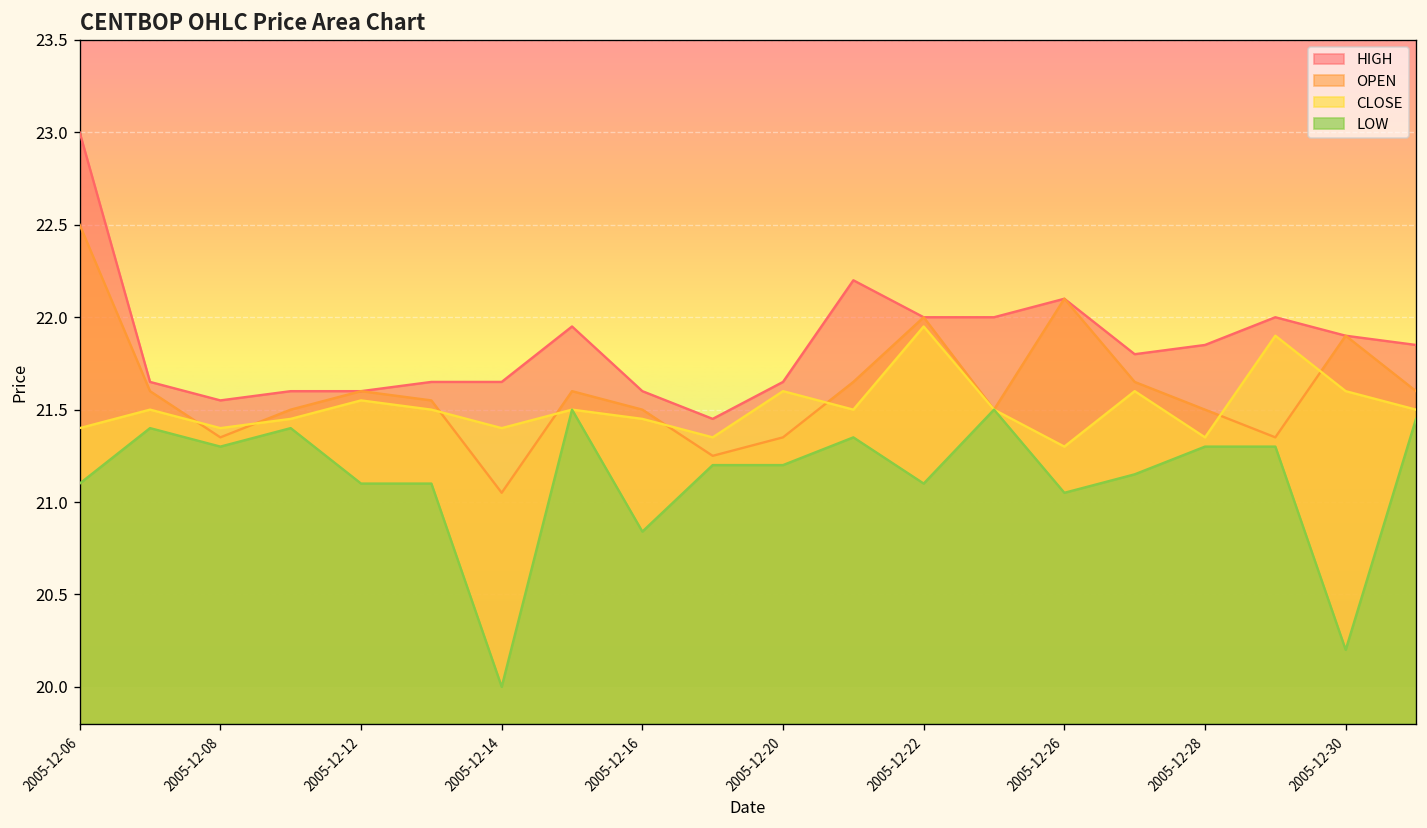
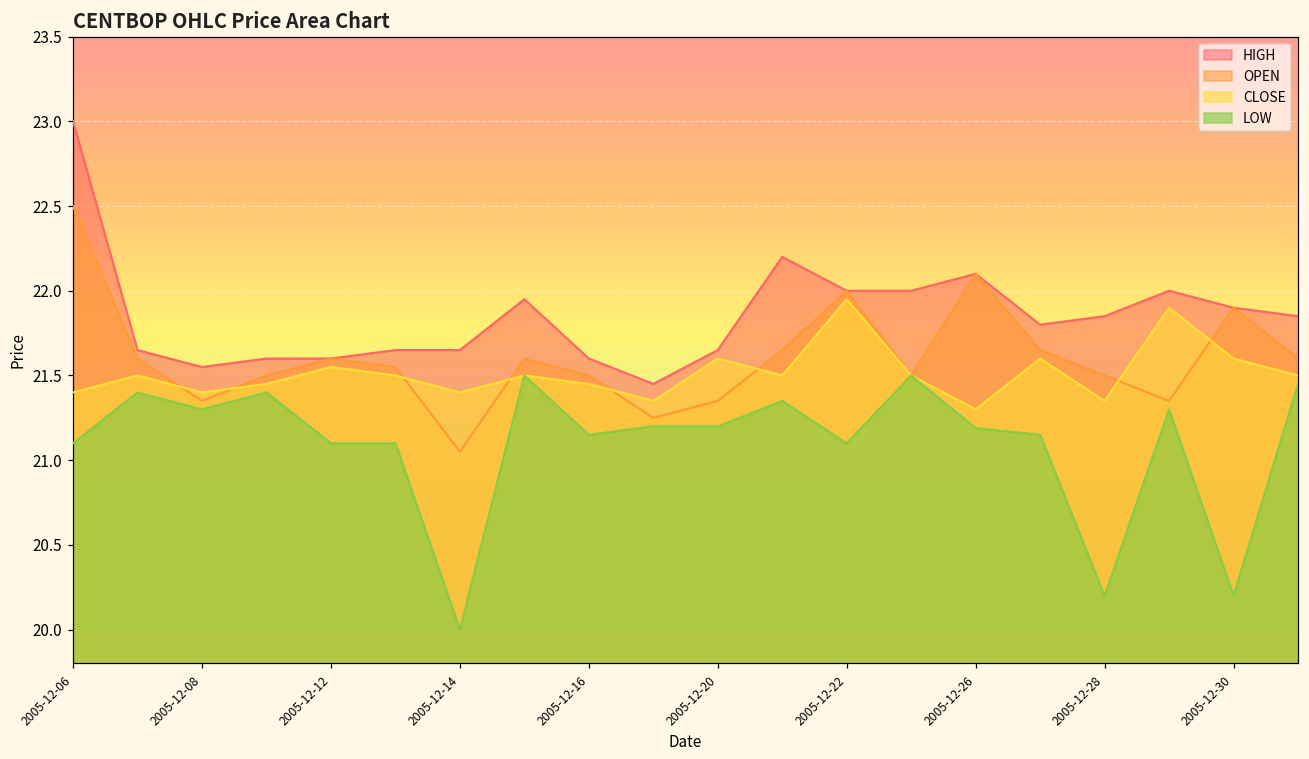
  {
    "LOW": {
      "2005-12-06": 21.10,
      "2005-12-08": 21.30,
      "2005-12-12": 21.10,
      "2005-12-14": 20.00,
-     "2005-12-16": 20.84,
+     "2005-12-16": 21.15,
      "2005-12-20": 21.20,
      "2005-12-22": 21.10,
-     "2005-12-26": 21.05,
-     "2005-12-28": 21.3,
+     "2005-12-26": 21.19,
+     "2005-12-28": 20.2,
      "2005-12-30": 20.20
    }
  }
